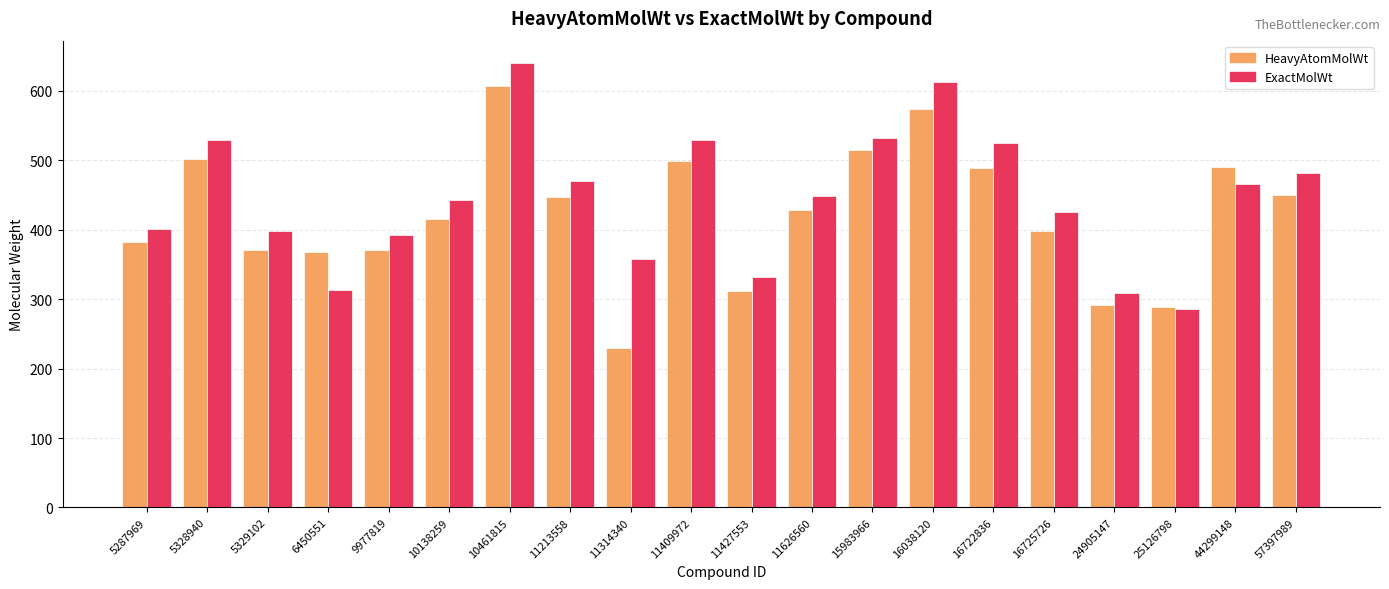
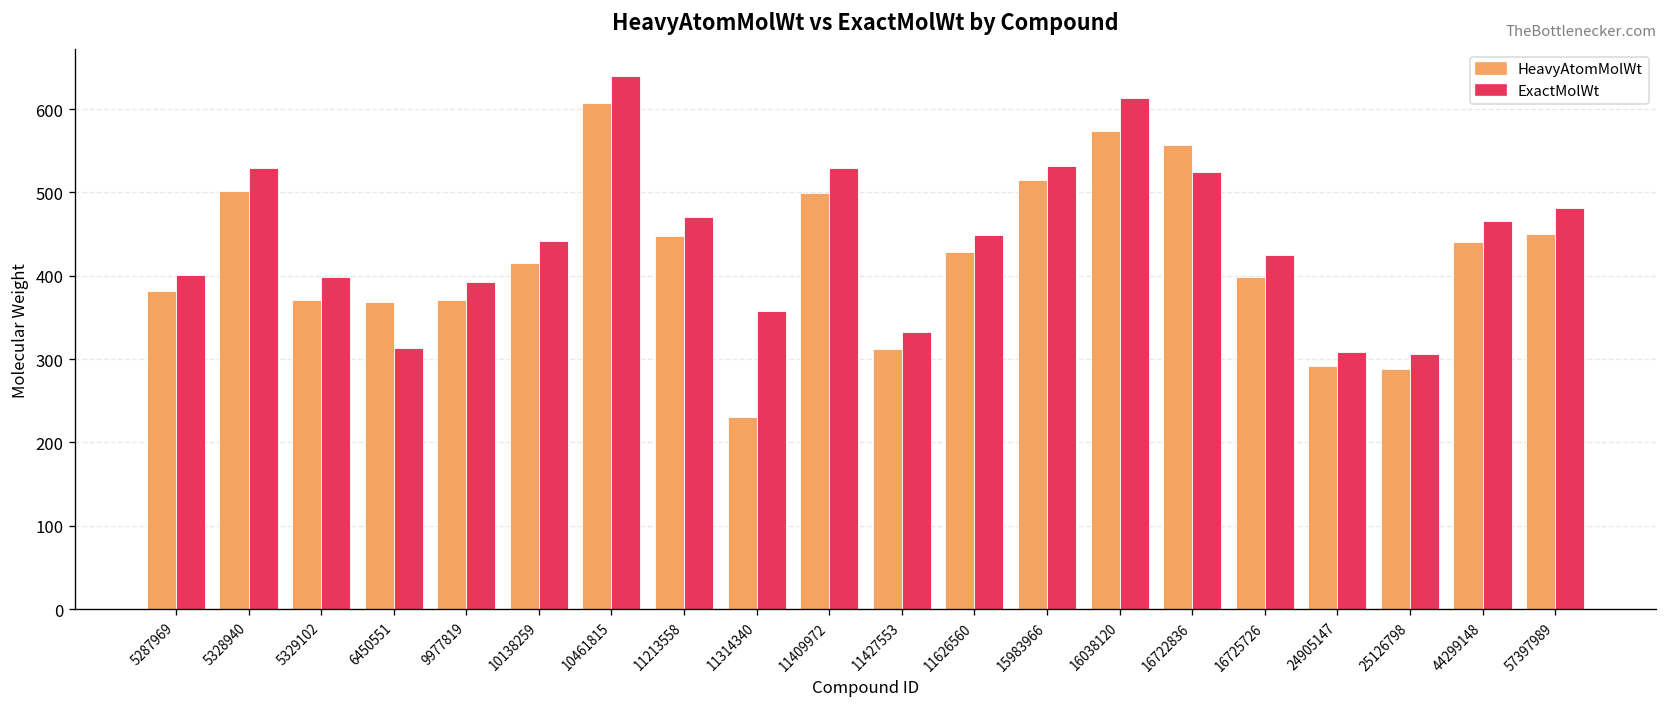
  {
    "HeavyAtomMolWt": {
      "5287969": 380,
      "5328940": 500,
      "5329102": 370,
      "6450551": 370,
      "9977819": 370,
      "10138259": 420,
      "10461815": 610,
      "11213558": 450,
      "11314340": 230,
      "11409972": 500,
      "11427553": 310,
      "11626560": 430,
      "15983966": 520,
      "16038120": 570,
-     "16722836": 490,
+     "16722836": 560,
      "16725726": 400,
      "24905147": 290,
      "25126798": 290,
-     "44299148": 490,
+     "44299148": 440,
      "57397989": 450
    },
    "ExactMolWt": {
      "5287969": 400,
      "5328940": 530,
      "5329102": 400,
      "6450551": 310,
      "9977819": 390,
      "10138259": 440,
      "10461815": 640,
      "11213558": 470,
      "11314340": 360,
      "11409972": 530,
      "11427553": 330,
      "11626560": 450,
      "15983966": 530,
      "16038120": 610,
      "16722836": 520,
      "16725726": 430,
      "24905147": 310,
-     "25126798": 290,
+     "25126798": 310,
      "44299148": 470,
      "57397989": 480
    }
  }
